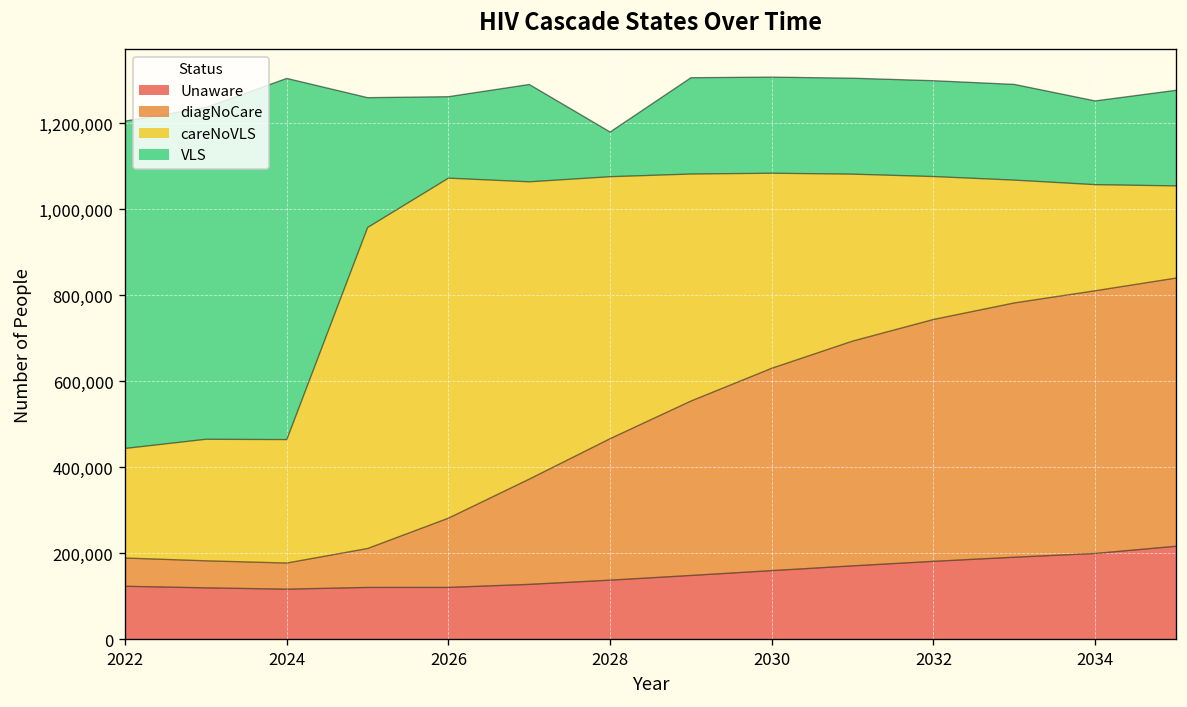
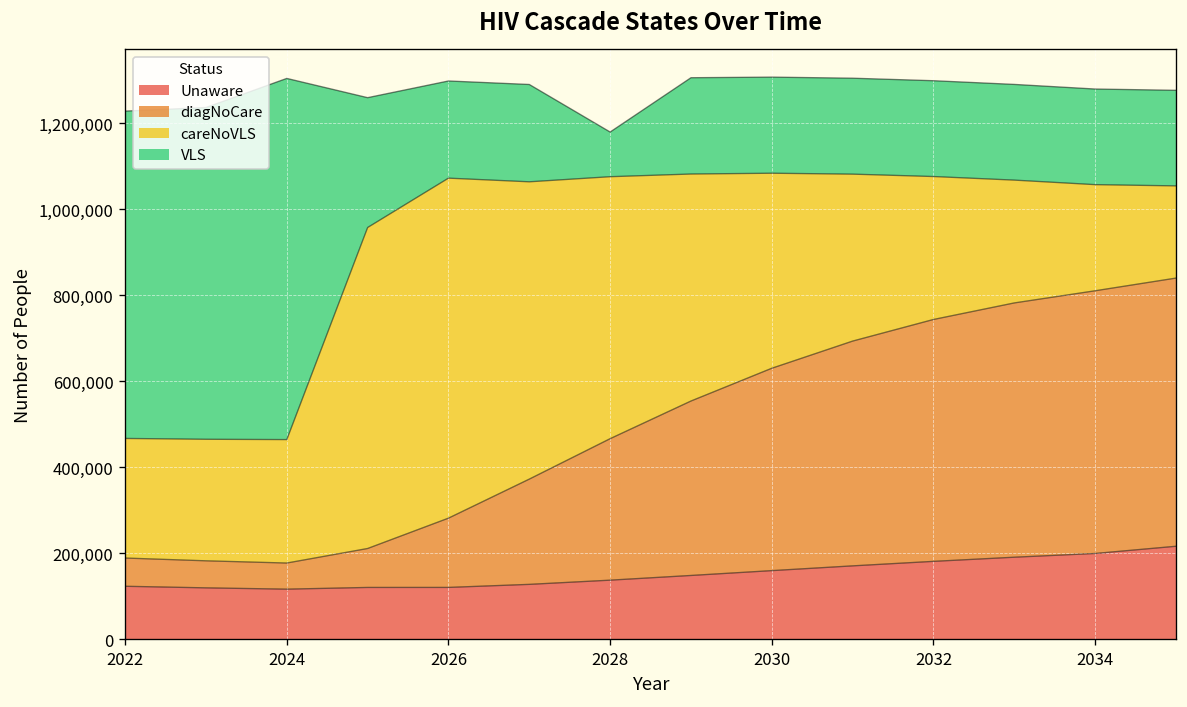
  {
    "careNoVLS": {
-     "2022": "250,000",
+     "2022": "280,000",
      "2024": "290,000",
      "2026": "790,000",
      "2028": "610,000",
      "2030": "450,000",
      "2032": "330,000",
      "2034": "250,000"
    },
    "VLS": {
      "2022": "760,000",
      "2024": "840,000",
-     "2026": "190,000",
+     "2026": "230,000",
      "2028": "100,000",
      "2030": "220,000",
      "2032": "220,000",
-     "2034": "190,000"
+     "2034": "220,000"
    }
  }
